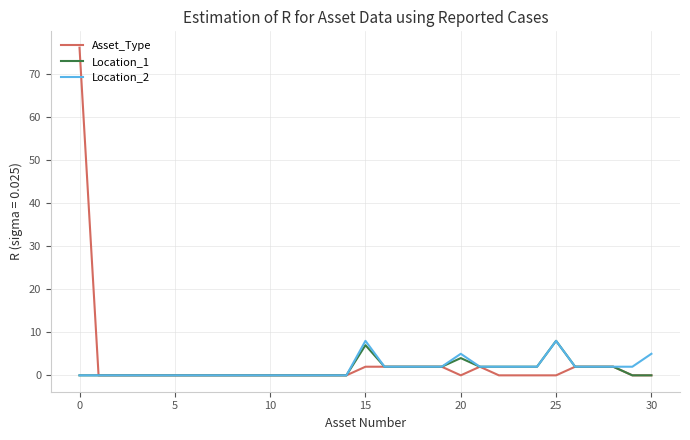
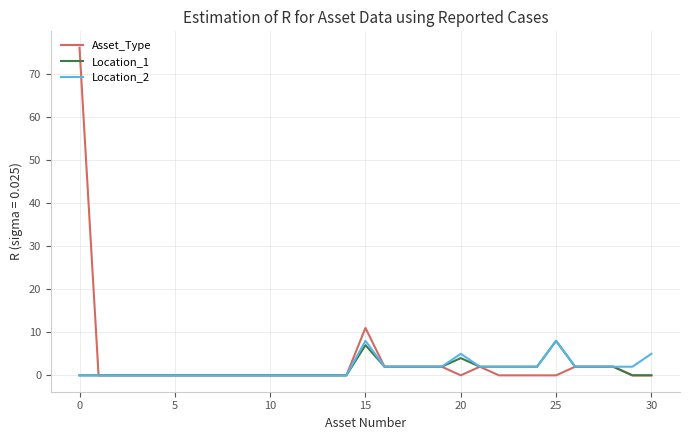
  {
    "Asset_Type": {
      "0": 76,
-     "15": 2,
+     "15": 11,
      "20": 0,
      "25": 0
    },
    "Location_1": {
      "15": 7,
      "20": 4
    },
    "Location_2": {
      "15": 8,
      "20": 5,
      "30": 5
    }
  }
